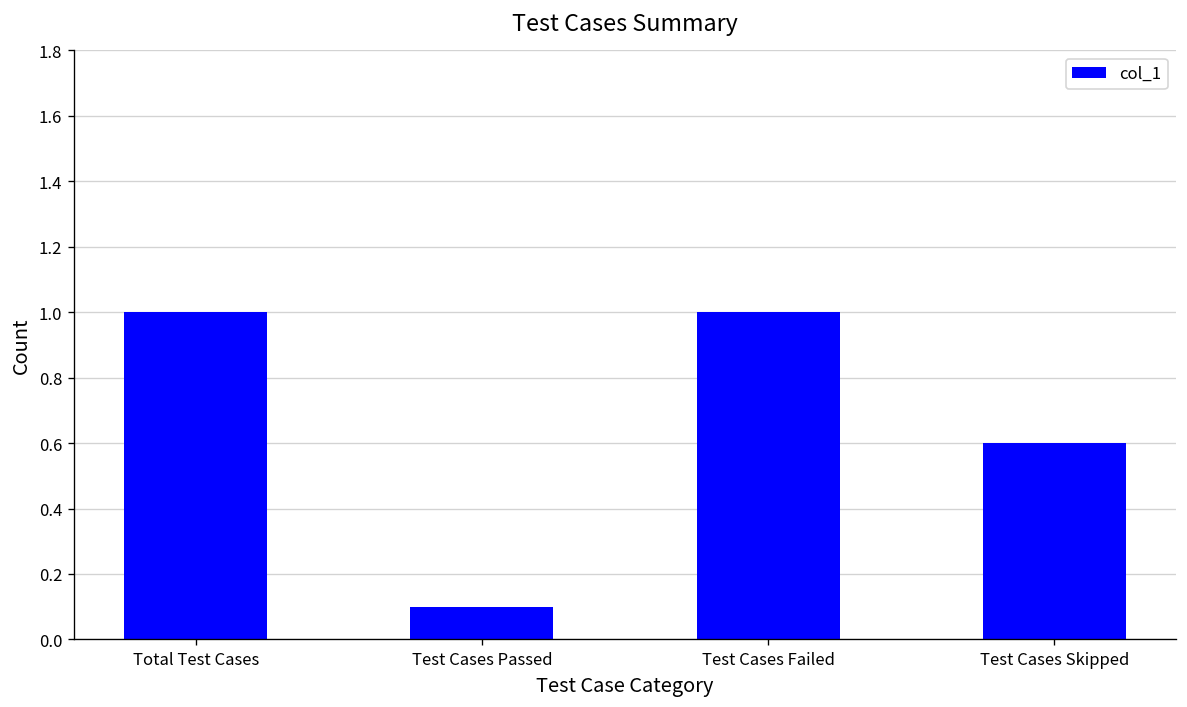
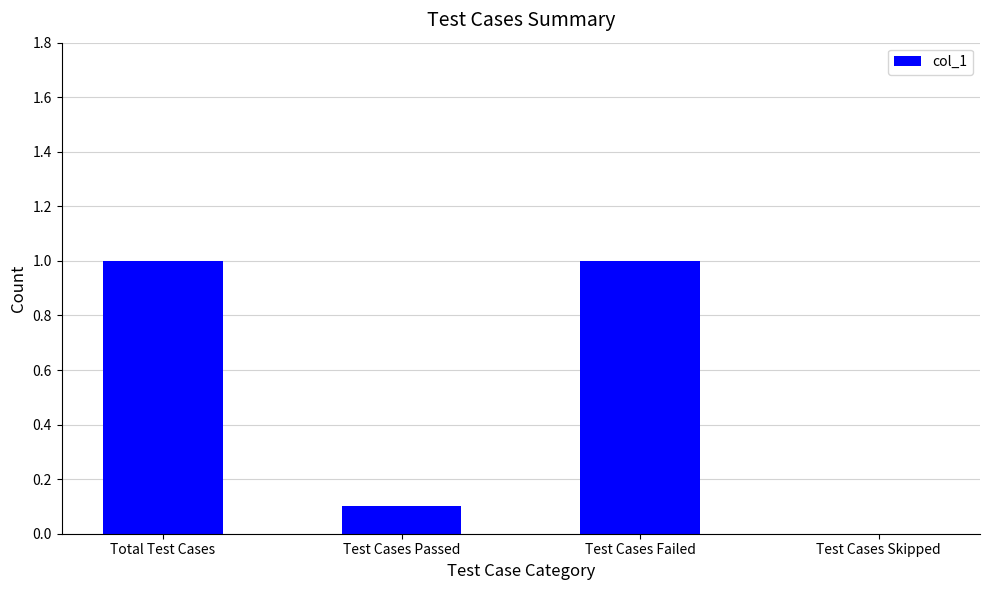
  {
    "Total Test Cases": 1.0,
    "Test Cases Passed": 0.1,
    "Test Cases Failed": 1.0,
-   "Test Cases Skipped": 0.6
+   "Test Cases Skipped": 0.0
  }
